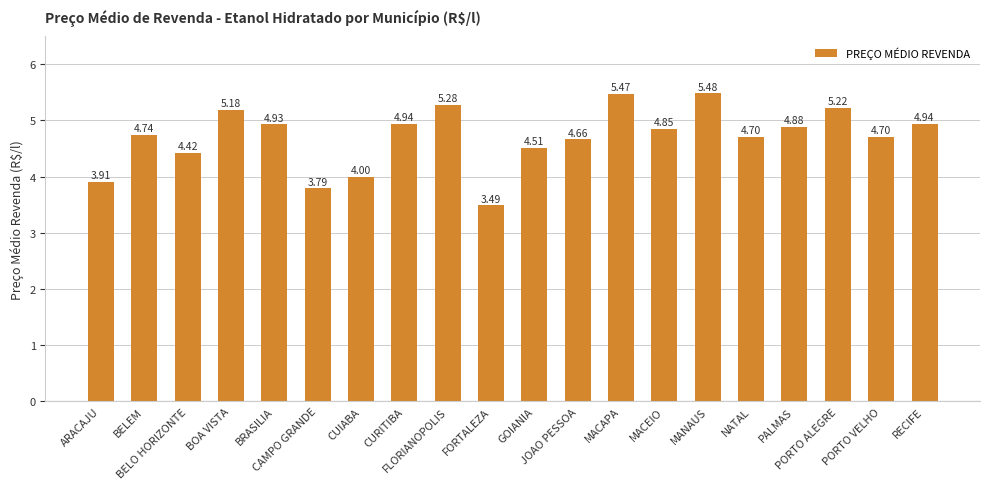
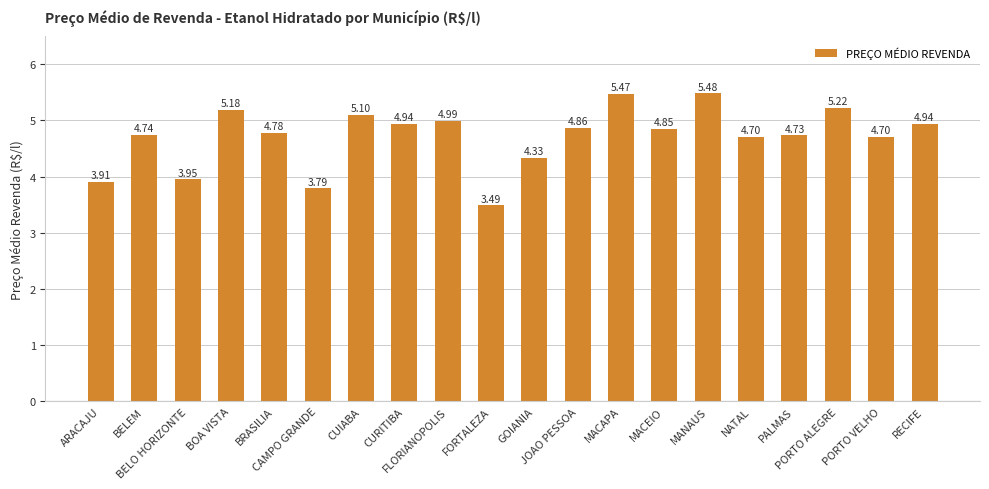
  {
    "ARACAJU": 3.91,
    "BELEM": 4.74,
-   "BELO HORIZONTE": 4.42,
+   "BELO HORIZONTE": 3.95,
    "BOA VISTA": 5.18,
-   "BRASILIA": 4.93,
+   "BRASILIA": 4.78,
    "CAMPO GRANDE": 3.79,
-   "CUIABA": 4.00,
+   "CUIABA": 5.10,
    "CURITIBA": 4.94,
-   "FLORIANOPOLIS": 5.28,
+   "FLORIANOPOLIS": 4.99,
    "FORTALEZA": 3.49,
-   "GOIANIA": 4.51,
-   "JOAO PESSOA": 4.66,
+   "GOIANIA": 4.33,
+   "JOAO PESSOA": 4.86,
    "MACAPA": 5.47,
    "MACEIO": 4.85,
    "MANAUS": 5.48,
    "NATAL": 4.70,
-   "PALMAS": 4.88,
+   "PALMAS": 4.73,
    "PORTO ALEGRE": 5.22,
    "PORTO VELHO": 4.70,
    "RECIFE": 4.94
  }
